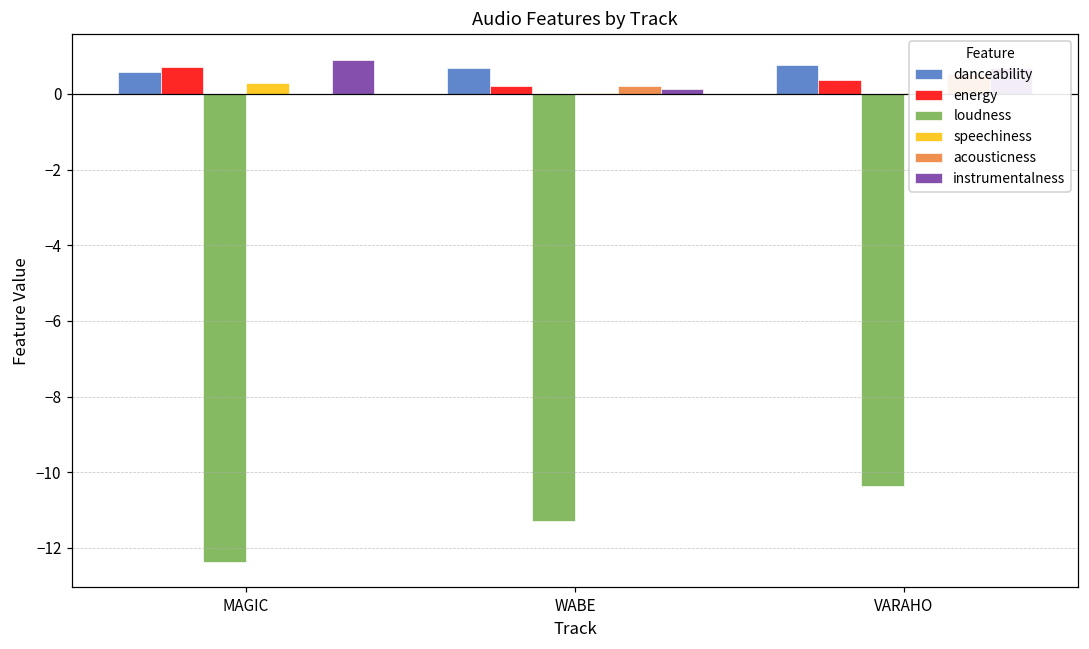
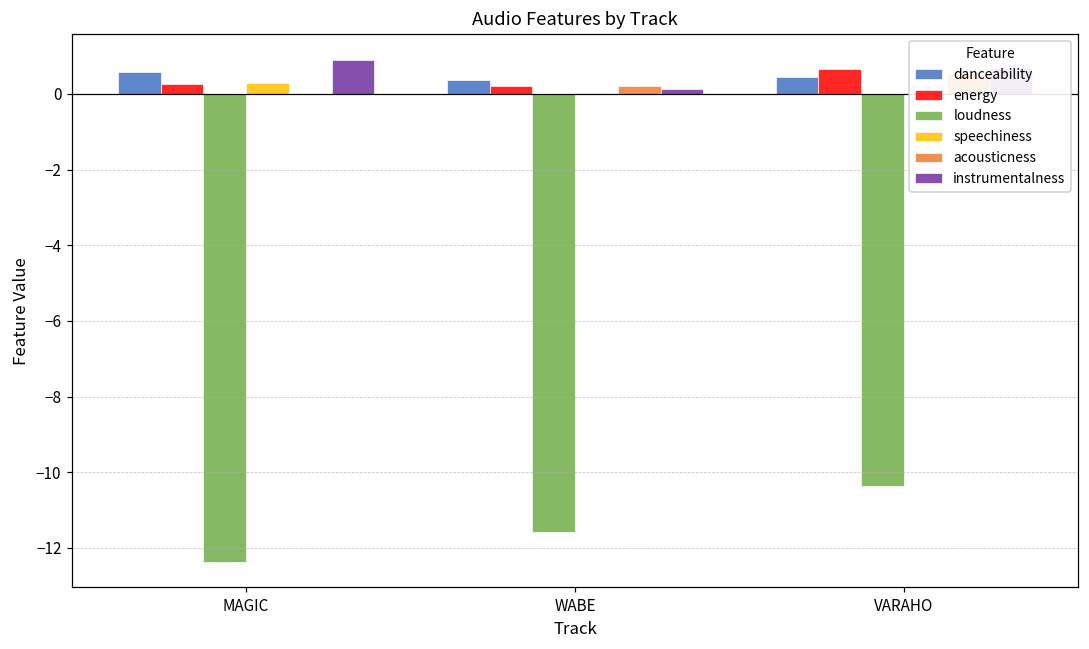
  {
    "danceability": {
      "MAGIC": 0.6,
-     "WABE": 0.7,
-     "VARAHO": 0.8
+     "WABE": 0.4,
+     "VARAHO": 0.5
    },
    "energy": {
-     "MAGIC": 0.7,
+     "MAGIC": 0.3,
      "WABE": 0.2,
-     "VARAHO": 0.4
+     "VARAHO": 0.7
    },
    "loudness": {
      "MAGIC": -12.4,
-     "WABE": -11.3,
+     "WABE": -11.6,
      "VARAHO": -10.4
    },
    "speechiness": {
      "MAGIC": 0.3
    },
    "acousticness": {
      "WABE": 0.2
    },
    "instrumentalness": {
      "MAGIC": 0.9,
      "WABE": 0.1
    }
  }
